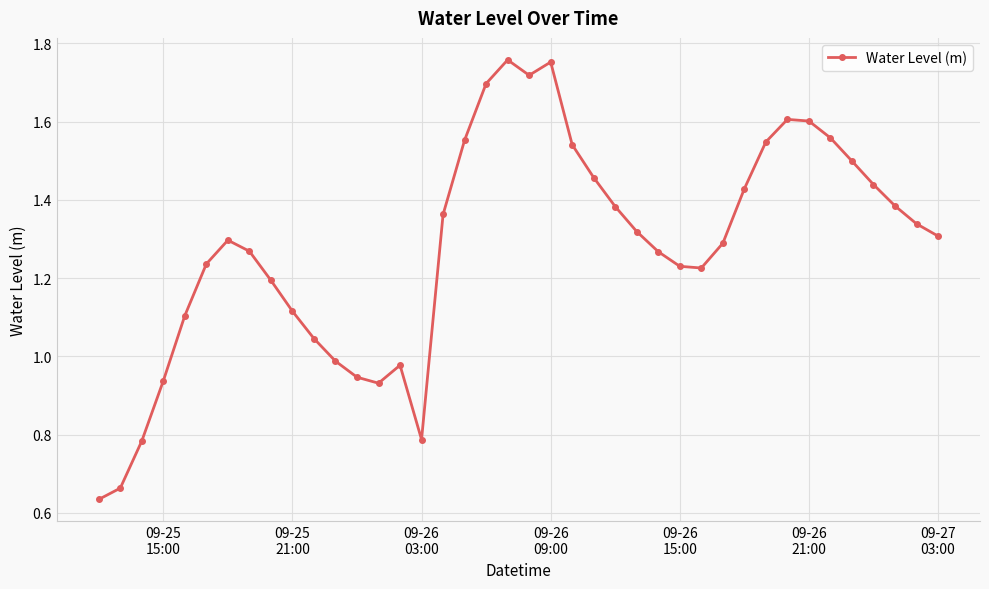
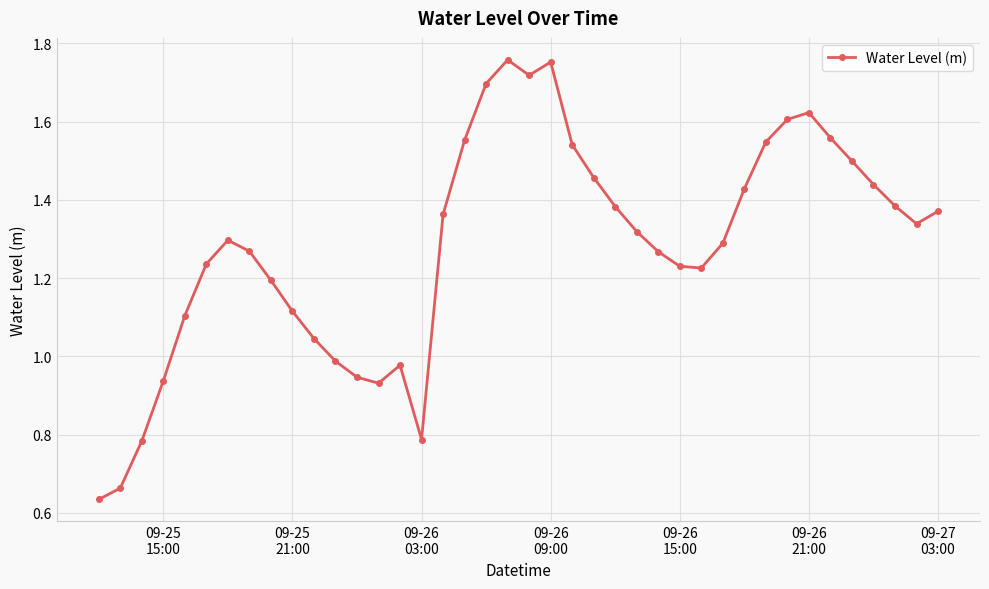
  {
    "09-25 15:00": 0.94,
    "09-25 21:00": 1.12,
    "09-26 03:00": 0.79,
    "09-26 09:00": 1.75,
    "09-26 15:00": 1.23,
-   "09-26 21:00": 1.60,
-   "09-27 03:00": 1.31
+   "09-26 21:00": 1.62,
+   "09-27 03:00": 1.37
  }
